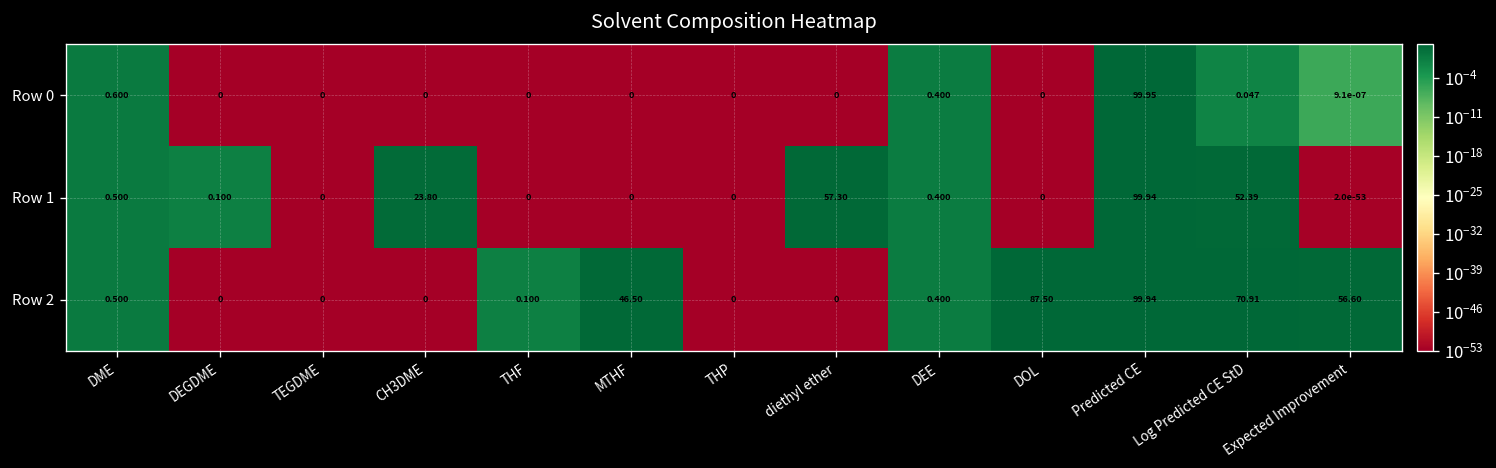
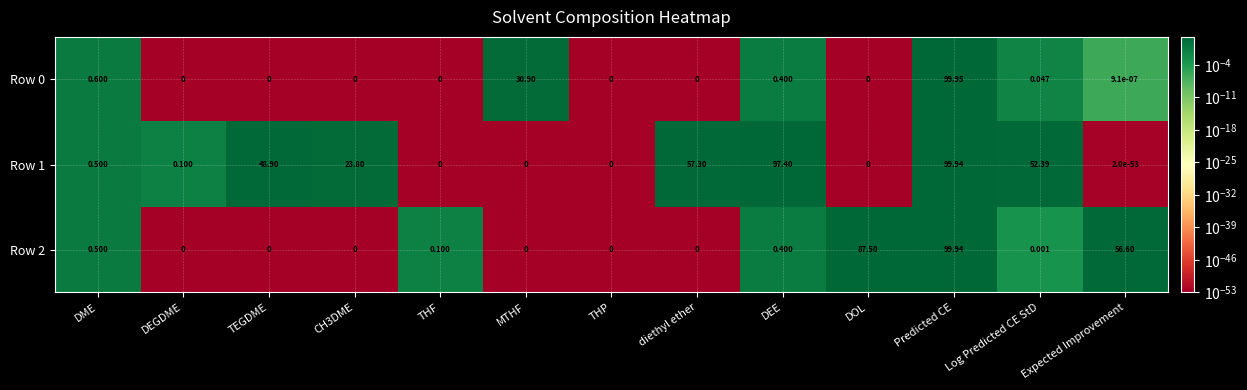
  {
    "Row 0": {
      "DME": "0.600",
      "DEGDME": "0",
      "TEGDME": "0",
      "CH3DME": "0",
      "THF": "0",
-     "MTHF": "0",
+     "MTHF": "30.90",
      "THP": "0",
      "diethyl ether": "0",
      "DEE": "0.400",
      "DOL": "0",
      "Predicted CE": "99.95",
      "Log Predicted CE StD": "0.047",
      "Expected Improvement": "9.1e-07"
    },
    "Row 1": {
      "DME": "0.500",
      "DEGDME": "0.100",
-     "TEGDME": "0",
+     "TEGDME": "48.90",
      "CH3DME": "23.80",
      "THF": "0",
      "MTHF": "0",
      "THP": "0",
      "diethyl ether": "57.30",
-     "DEE": "0.400",
+     "DEE": "97.40",
      "DOL": "0",
      "Predicted CE": "99.94",
      "Log Predicted CE StD": "52.39",
      "Expected Improvement": "2.0e-53"
    },
    "Row 2": {
      "DME": "0.500",
      "DEGDME": "0",
      "TEGDME": "0",
      "CH3DME": "0",
      "THF": "0.100",
-     "MTHF": "46.50",
+     "MTHF": "0",
      "THP": "0",
      "diethyl ether": "0",
      "DEE": "0.400",
      "DOL": "87.50",
      "Predicted CE": "99.94",
-     "Log Predicted CE StD": "70.91",
+     "Log Predicted CE StD": "0.001",
      "Expected Improvement": "56.60"
    }
  }
